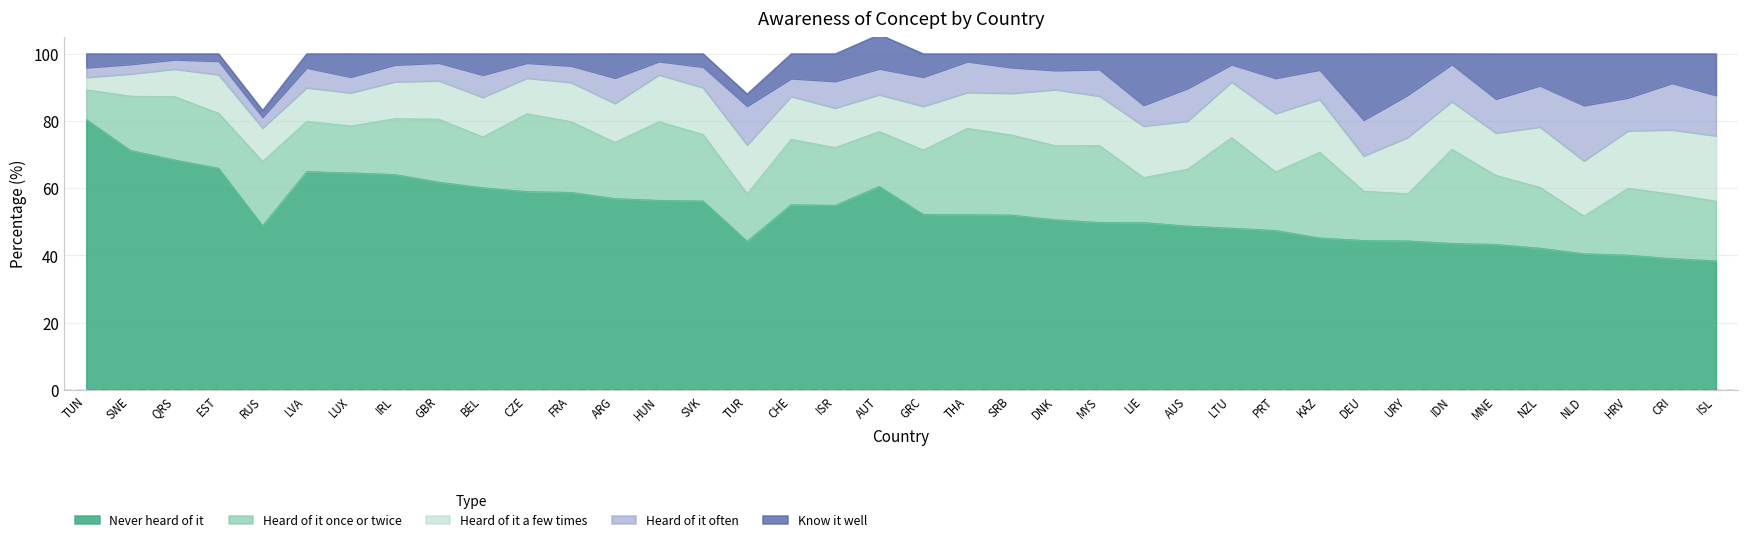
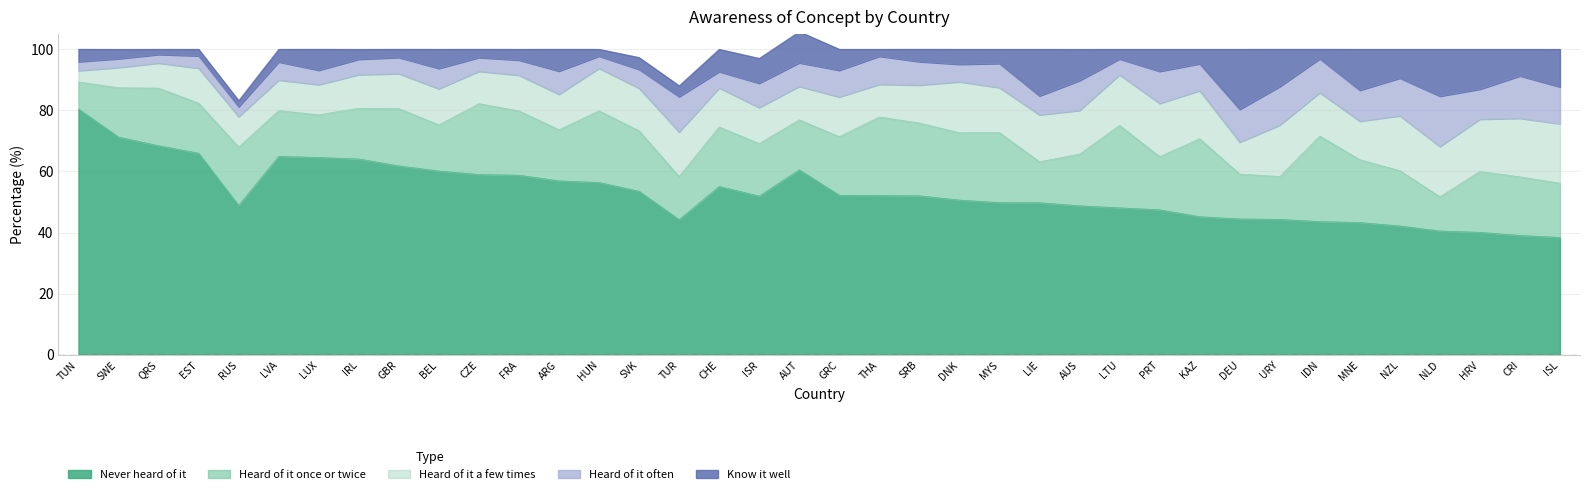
  {
    "Never heard of it": {
      "TUN": 80,
      "SWE": 71,
      "QRS": 68,
      "EST": 66,
      "RUS": 49,
      "LVA": 65,
      "LUX": 65,
      "IRL": 64,
      "GBR": 62,
      "BEL": 60,
      "CZE": 59,
      "FRA": 59,
      "ARG": 57,
      "HUN": 56,
-     "SVK": 56,
+     "SVK": 54,
      "TUR": 44,
      "CHE": 55,
-     "ISR": 55,
+     "ISR": 52,
      "AUT": 61,
      "GRC": 52,
      "THA": 52,
      "SRB": 52,
      "DNK": 51,
      "MYS": 50,
      "LIE": 50,
      "AUS": 49,
      "LTU": 48,
      "PRT": 47,
      "KAZ": 45,
      "DEU": 44,
      "URY": 44,
      "IDN": 44,
      "MNE": 43,
      "NZL": 42,
      "NLD": 41,
      "HRV": 40,
      "CRI": 39,
      "ISL": 38
    },
    "Heard of it once or twice": {
      "TUN": 9,
      "SWE": 16,
      "QRS": 19,
      "EST": 16,
      "RUS": 19,
      "LVA": 15,
      "LUX": 14,
      "IRL": 17,
      "GBR": 19,
      "BEL": 15,
      "CZE": 23,
      "FRA": 21,
      "ARG": 17,
      "HUN": 23,
      "SVK": 20,
      "TUR": 14,
      "CHE": 19,
      "ISR": 17,
      "AUT": 16,
      "GRC": 19,
      "THA": 26,
      "SRB": 24,
      "DNK": 22,
      "MYS": 23,
      "LIE": 13,
      "AUS": 17,
      "LTU": 27,
      "PRT": 17,
      "KAZ": 26,
      "DEU": 15,
      "URY": 14,
      "IDN": 28,
      "MNE": 21,
      "NZL": 18,
      "NLD": 11,
      "HRV": 20,
      "CRI": 19,
      "ISL": 18
    },
    "Know it well": {
      "TUN": 4,
      "SWE": 3,
      "QRS": 2,
      "EST": 2,
      "RUS": 2,
      "LVA": 4,
      "LUX": 7,
      "IRL": 3,
      "GBR": 3,
      "BEL": 6,
      "CZE": 3,
      "FRA": 4,
      "ARG": 7,
      "HUN": 2,
      "SVK": 4,
      "TUR": 4,
      "CHE": 7,
      "ISR": 8,
      "GRC": 7,
      "THA": 2,
      "SRB": 4,
      "DNK": 5,
      "MYS": 5,
      "LIE": 15,
      "AUS": 10,
      "LTU": 3,
      "PRT": 7,
      "KAZ": 5,
      "DEU": 20,
      "URY": 12,
      "IDN": 3,
      "MNE": 13,
      "NZL": 9,
      "NLD": 15,
      "HRV": 13,
      "CRI": 9,
      "ISL": 12
    }
  }
